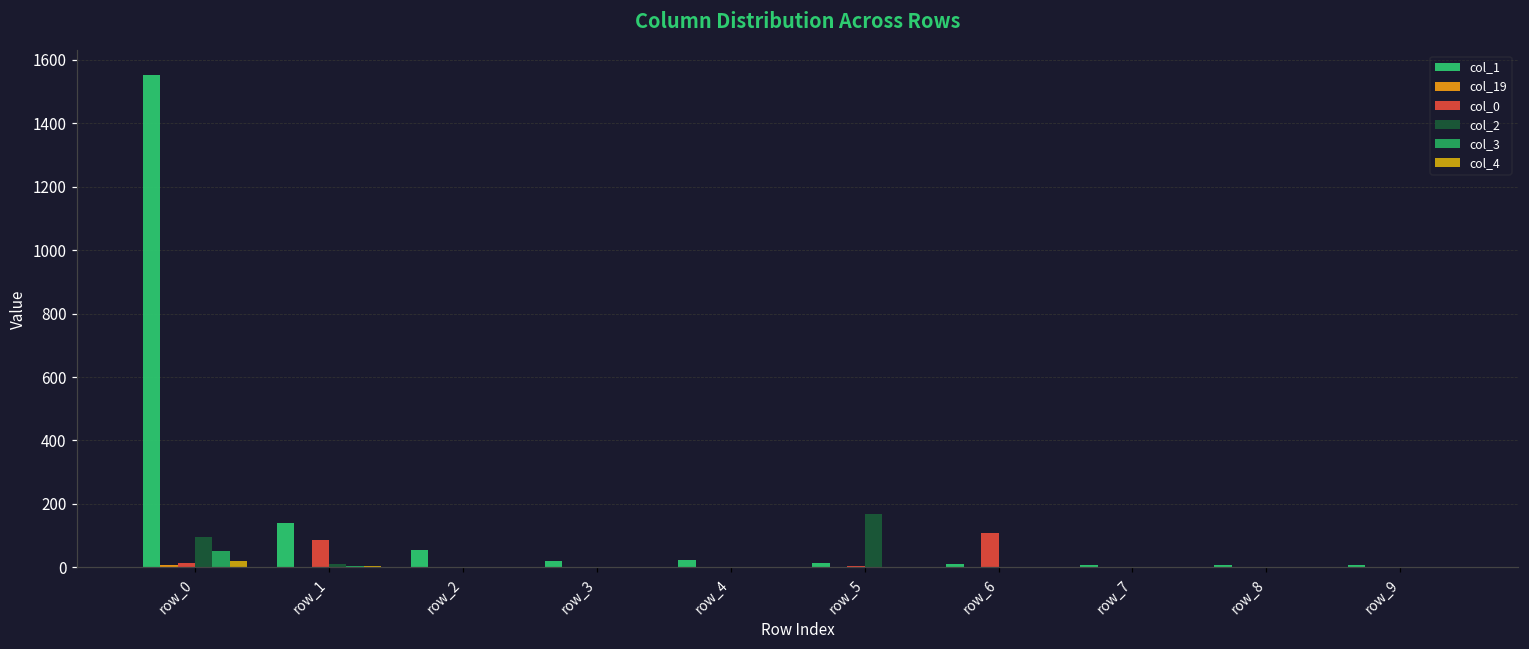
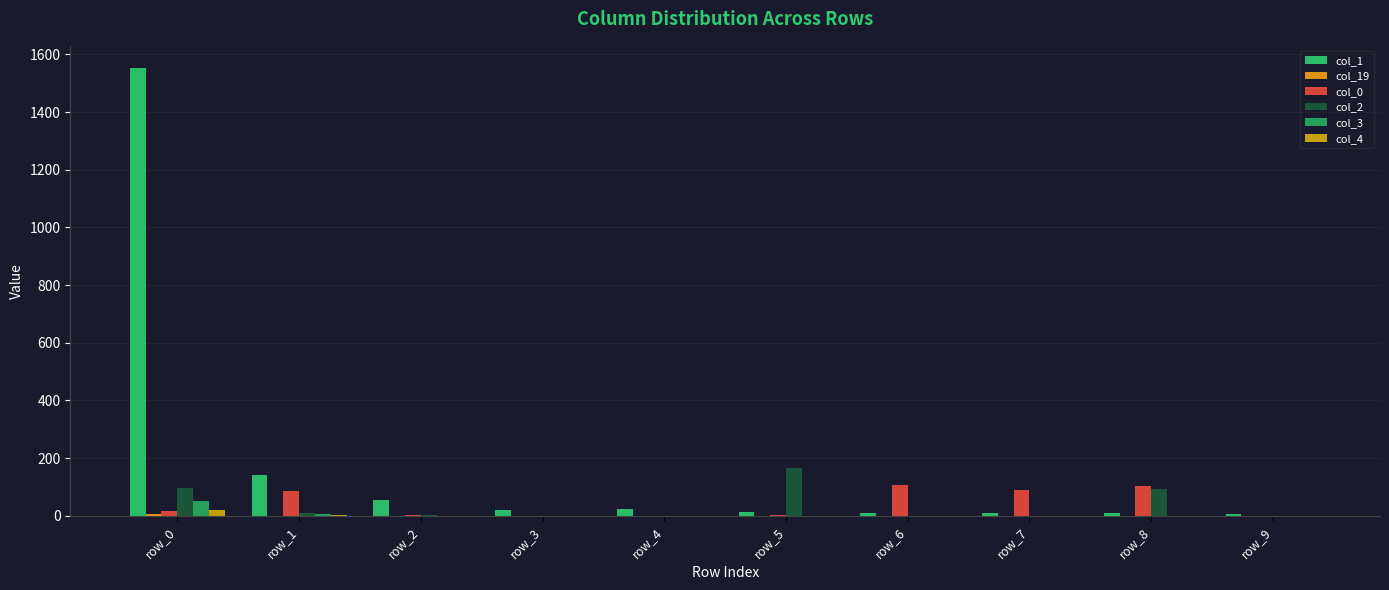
  {
    "col_0": {
      "row_0": 20,
      "row_1": 90,
      "row_4": 0,
      "row_6": 110,
-     "row_7": 0,
-     "row_8": 0,
+     "row_7": 90,
+     "row_8": 100,
      "row_9": 0
    },
    "col_2": {
      "row_0": 100,
      "row_1": 10,
      "row_3": 0,
      "row_5": 170,
      "row_6": 0,
      "row_7": 0,
-     "row_8": 0,
+     "row_8": 90,
      "row_9": 0
    }
  }
